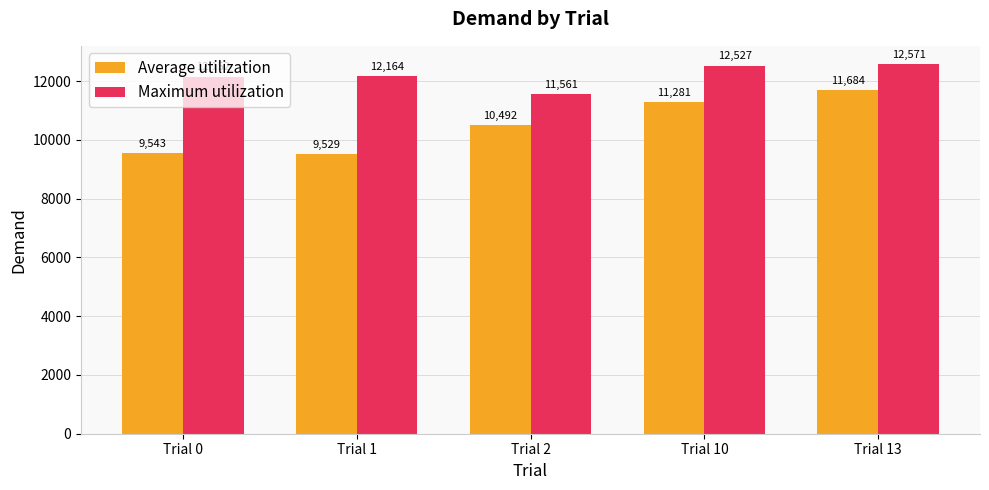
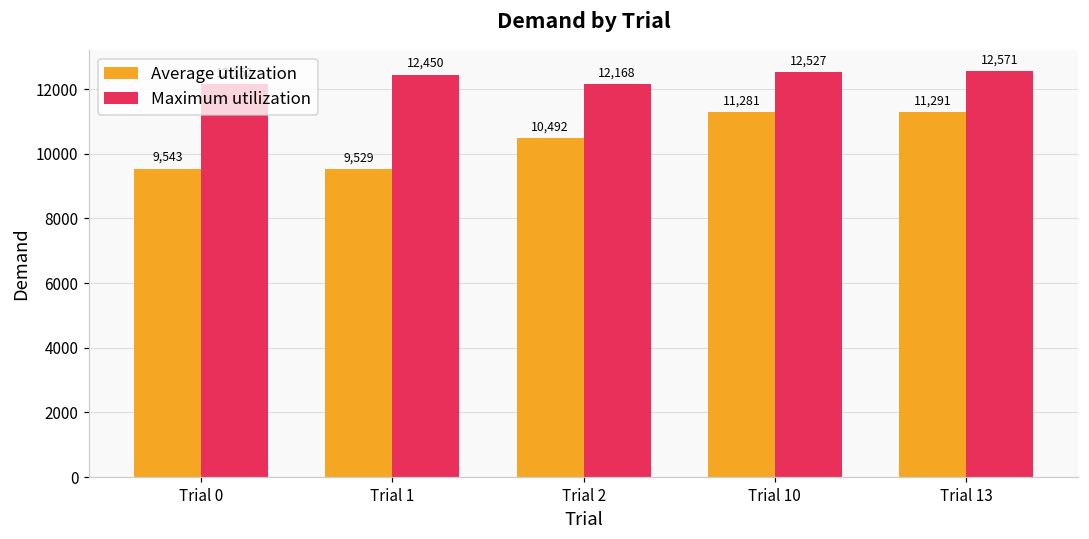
  {
    "Average utilization": {
      "Trial 0": "9,543",
      "Trial 1": "9,529",
      "Trial 2": "10,492",
      "Trial 10": "11,281",
-     "Trial 13": "11,684"
+     "Trial 13": "11,291"
    },
    "Maximum utilization": {
-     "Trial 1": "12,164",
-     "Trial 2": "11,561",
+     "Trial 1": "12,450",
+     "Trial 2": "12,168",
      "Trial 10": "12,527",
      "Trial 13": "12,571"
    }
  }
